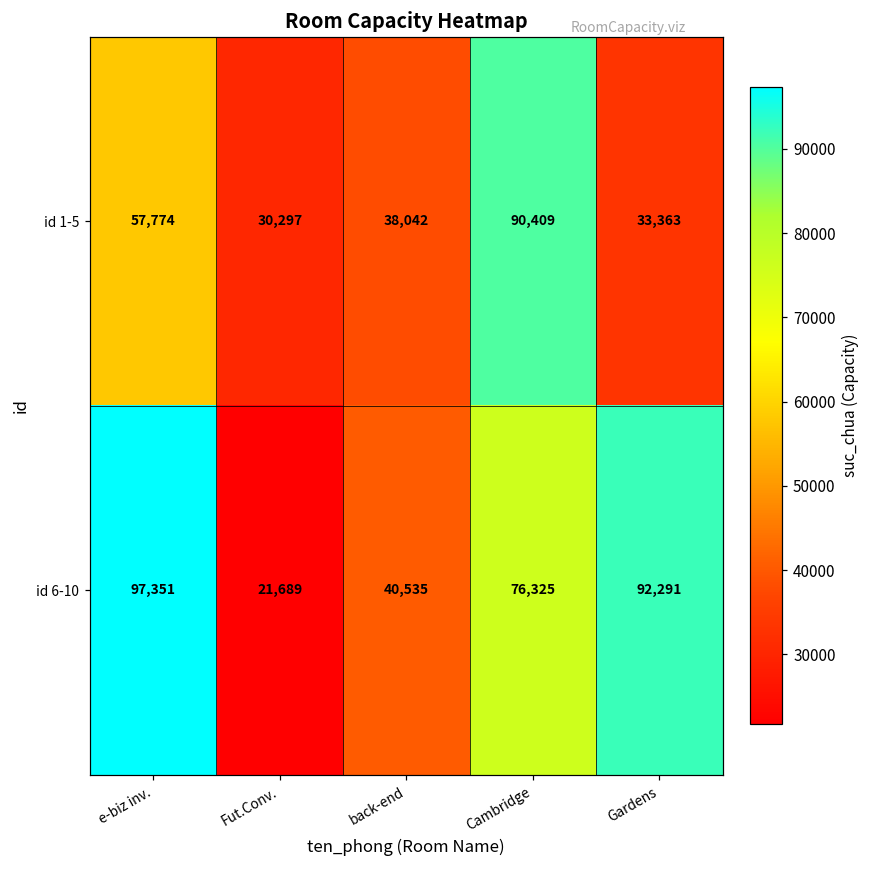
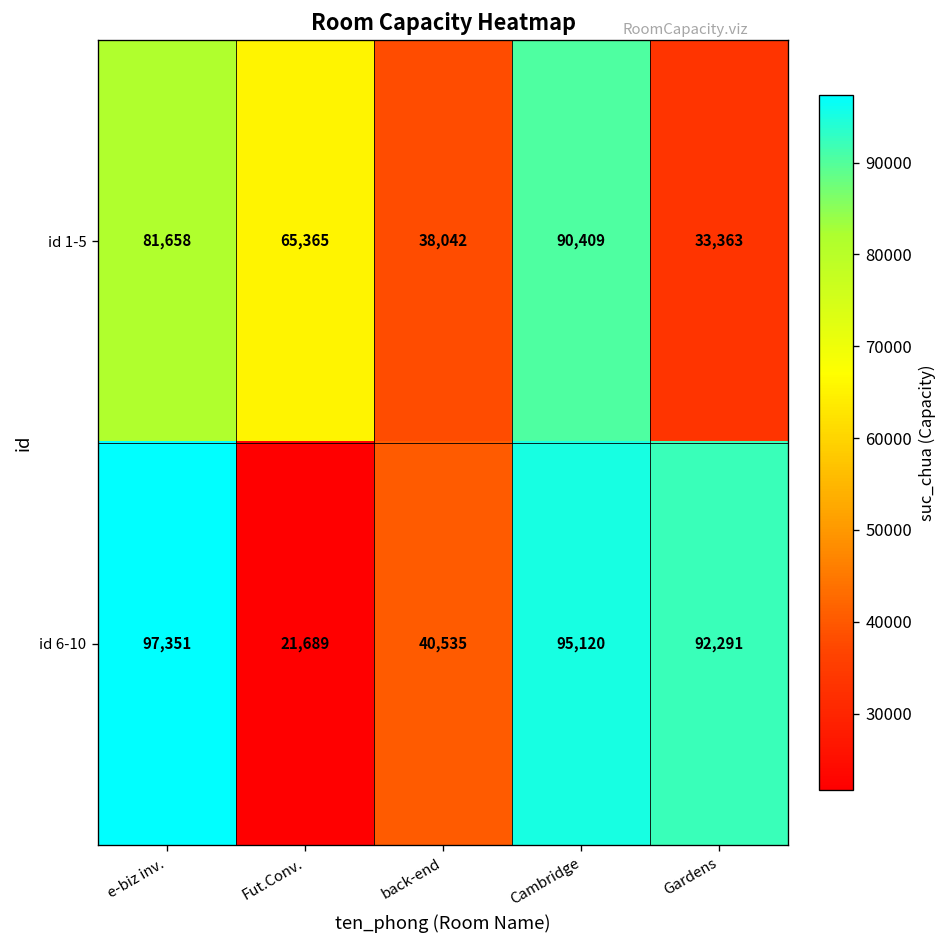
  {
    "id 1-5": {
-     "e-biz inv.": "57,774",
-     "Fut.Conv.": "30,297",
+     "e-biz inv.": "81,658",
+     "Fut.Conv.": "65,365",
      "back-end": "38,042",
      "Cambridge": "90,409",
      "Gardens": "33,363"
    },
    "id 6-10": {
      "e-biz inv.": "97,351",
      "Fut.Conv.": "21,689",
      "back-end": "40,535",
-     "Cambridge": "76,325",
+     "Cambridge": "95,120",
      "Gardens": "92,291"
    }
  }
